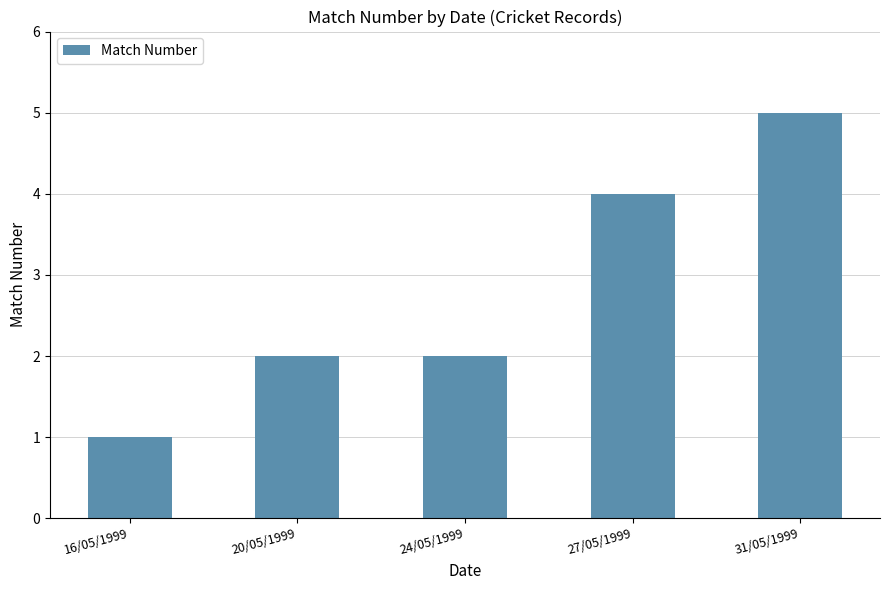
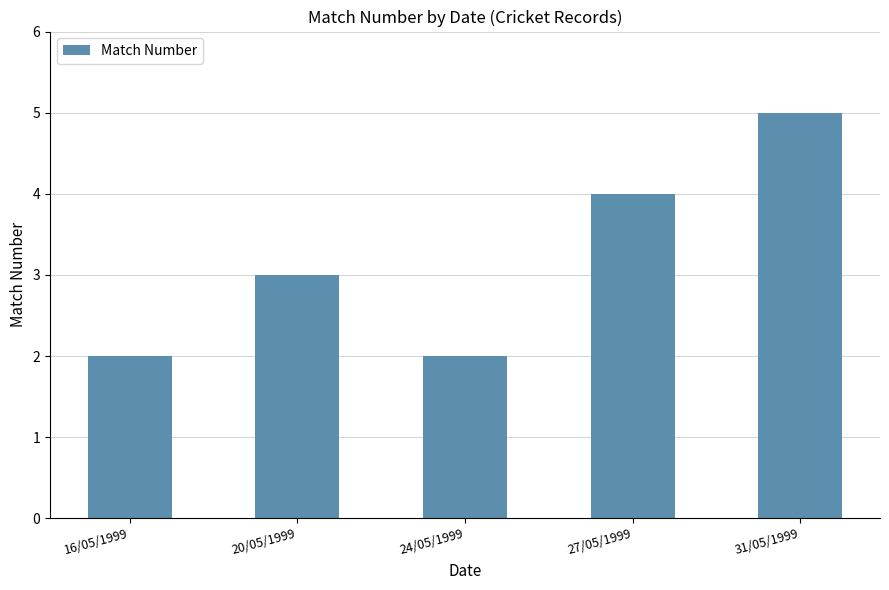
  {
-   "16/05/1999": 1,
-   "20/05/1999": 2,
+   "16/05/1999": 2,
+   "20/05/1999": 3,
    "24/05/1999": 2,
    "27/05/1999": 4,
    "31/05/1999": 5
  }
